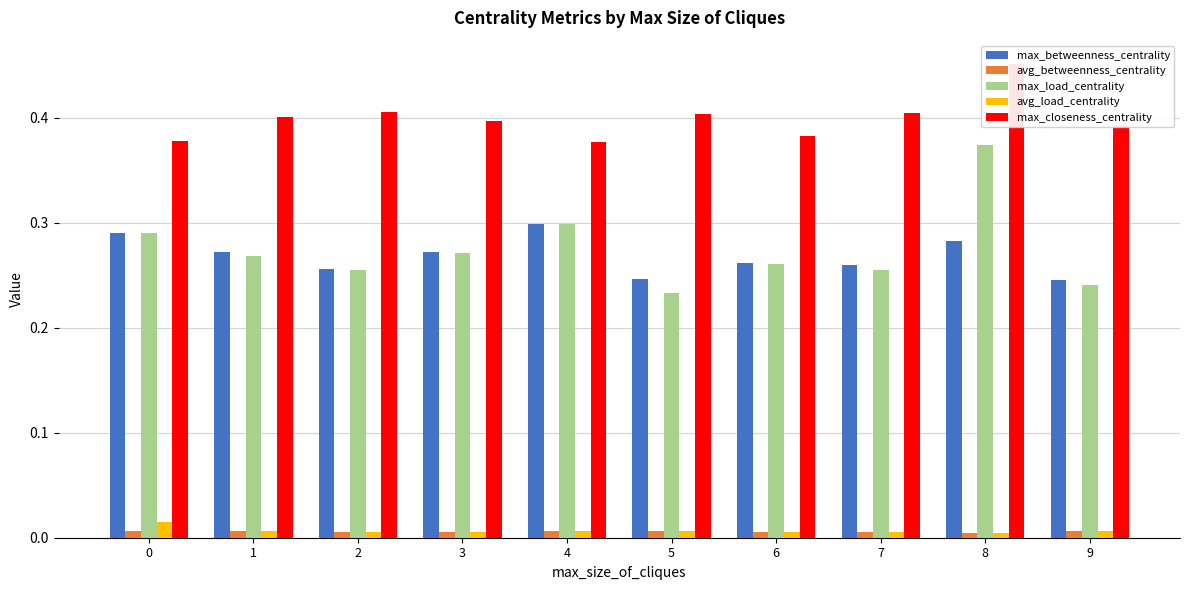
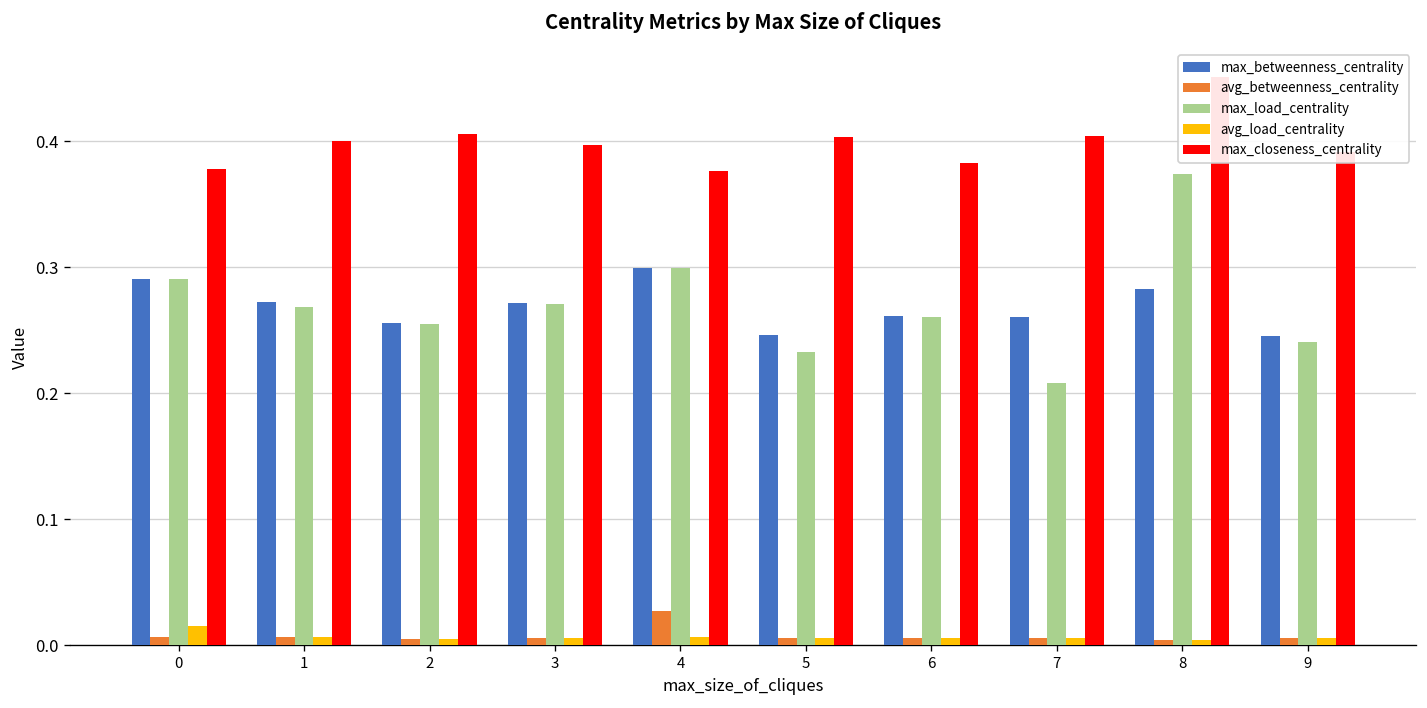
  {
    "max_betweenness_centrality": {
      "0": 0.291,
      "1": 0.272,
      "2": 0.256,
      "3": 0.272,
      "4": 0.299,
      "5": 0.247,
      "6": 0.261,
      "7": 0.260,
      "8": 0.283,
      "9": 0.245
    },
    "avg_betweenness_centrality": {
      "0": 0.006,
      "1": 0.006,
      "2": 0.005,
      "3": 0.005,
-     "4": 0.007,
+     "4": 0.027,
      "5": 0.006,
      "6": 0.006,
      "7": 0.006,
      "8": 0.004,
      "9": 0.006
    },
    "max_load_centrality": {
      "0": 0.291,
      "1": 0.268,
      "2": 0.255,
      "3": 0.271,
      "4": 0.299,
      "5": 0.233,
      "6": 0.261,
-     "7": 0.255,
+     "7": 0.208,
      "8": 0.374,
      "9": 0.240
    },
    "avg_load_centrality": {
      "0": 0.015,
      "1": 0.006,
      "2": 0.005,
      "3": 0.005,
      "4": 0.007,
      "5": 0.006,
      "6": 0.006,
      "7": 0.006,
      "8": 0.004,
      "9": 0.006
    },
    "max_closeness_centrality": {
      "0": 0.378,
      "1": 0.400,
      "2": 0.406,
      "3": 0.397,
      "4": 0.377,
      "5": 0.403,
      "6": 0.383,
      "7": 0.404
    }
  }
